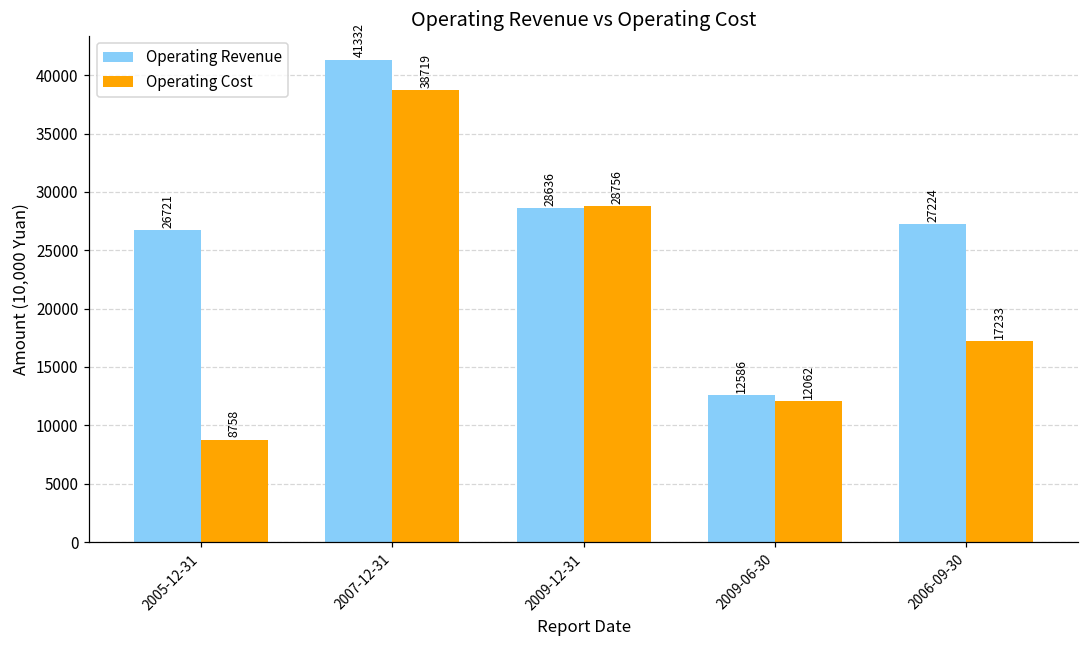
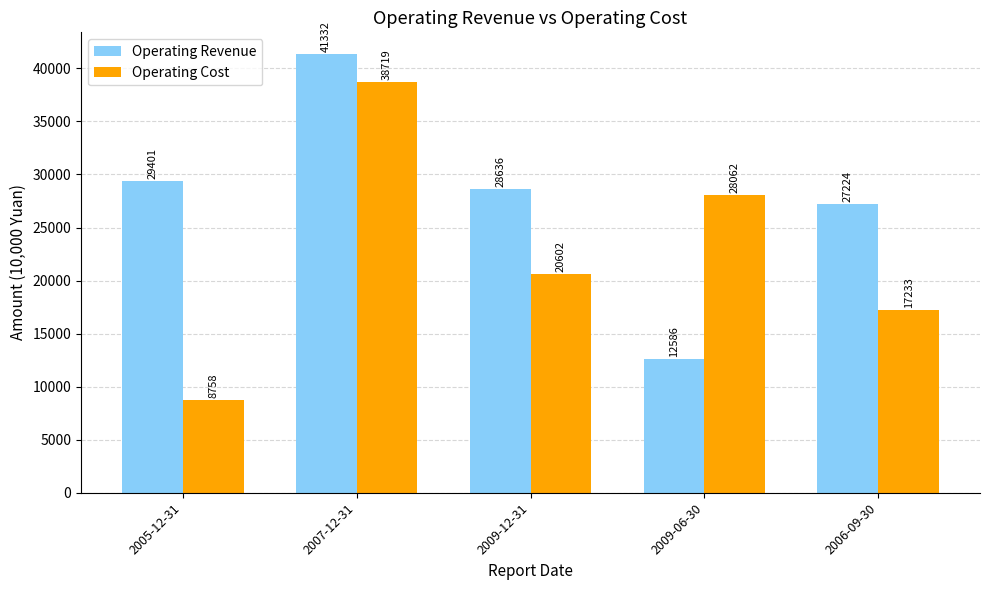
  {
    "Operating Revenue": {
-     "2005-12-31": 26721,
+     "2005-12-31": 29401,
      "2007-12-31": 41332,
      "2009-12-31": 28636,
      "2009-06-30": 12586,
      "2006-09-30": 27224
    },
    "Operating Cost": {
      "2005-12-31": 8758,
      "2007-12-31": 38719,
-     "2009-12-31": 28756,
-     "2009-06-30": 12062,
+     "2009-12-31": 20602,
+     "2009-06-30": 28062,
      "2006-09-30": 17233
    }
  }
